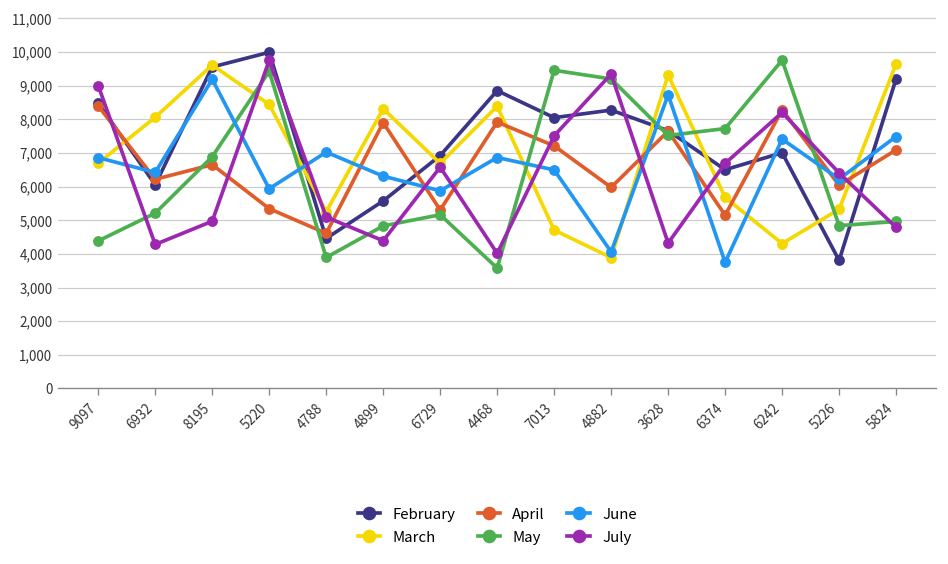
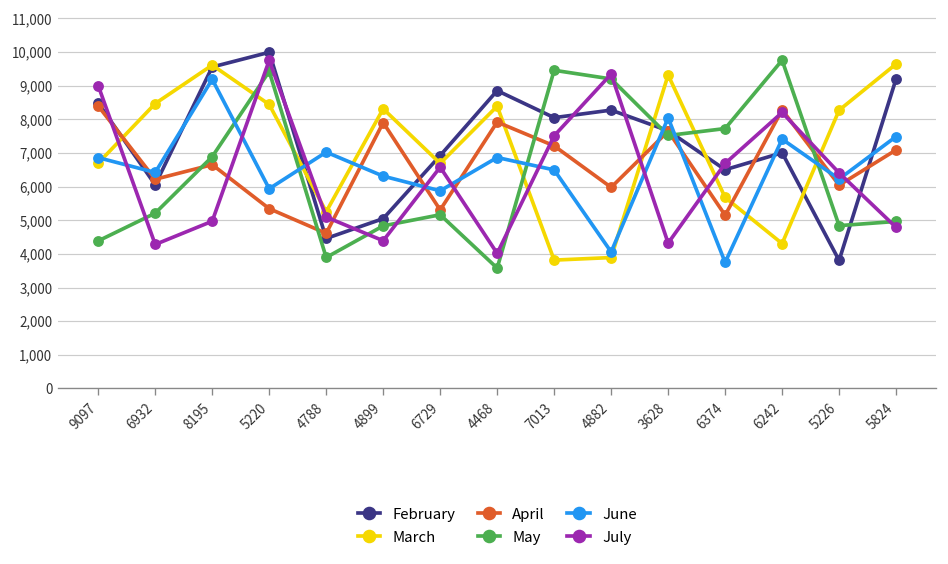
  {
    "February": {
      "6932": "6,100",
      "5220": "10,000",
      "4788": "4,500",
-     "4899": "5,600",
+     "4899": "5,000",
      "6729": "6,900",
      "4468": "8,900",
      "7013": "8,100",
      "4882": "8,300",
      "6374": "6,500",
      "6242": "7,000",
      "5226": "3,800",
      "5824": "9,200"
    },
    "March": {
      "9097": "6,700",
-     "6932": "8,100",
+     "6932": "8,500",
      "5220": "8,400",
      "4788": "5,300",
      "4899": "8,300",
      "6729": "6,700",
      "4468": "8,400",
-     "7013": "4,700",
+     "7013": "3,800",
      "4882": "3,900",
      "3628": "9,300",
      "6374": "5,700",
      "6242": "4,300",
-     "5226": "5,300",
+     "5226": "8,300",
      "5824": "9,600"
    },
    "April": {
      "6932": "6,200",
      "8195": "6,700",
      "5220": "5,300",
      "4788": "4,600",
      "4899": "7,900",
      "6729": "5,300",
      "4468": "7,900",
      "7013": "7,200",
      "4882": "6,000",
      "6374": "5,200",
      "5226": "6,000",
      "5824": "7,100"
    },
    "May": {
      "9097": "4,400",
      "6932": "5,200",
      "8195": "6,900",
      "5220": "9,400",
      "4788": "3,900",
      "4899": "4,800",
      "6729": "5,200",
      "4468": "3,600",
      "7013": "9,500",
      "4882": "9,200",
      "3628": "7,500",
      "6374": "7,700",
      "6242": "9,800",
      "5226": "4,800",
      "5824": "5,000"
    },
    "June": {
      "9097": "6,900",
      "6932": "6,400",
      "8195": "9,200",
      "5220": "5,900",
      "4788": "7,000",
      "4899": "6,300",
      "6729": "5,900",
      "4468": "6,900",
      "7013": "6,500",
      "4882": "4,100",
-     "3628": "8,700",
+     "3628": "8,000",
      "6374": "3,700",
      "6242": "7,400",
      "5226": "6,200",
      "5824": "7,500"
    },
    "July": {
      "9097": "9,000",
      "6932": "4,300",
      "8195": "5,000",
      "5220": "9,800",
      "4788": "5,100",
      "4899": "4,400",
      "6729": "6,600",
      "4468": "4,000",
      "7013": "7,500",
      "4882": "9,300",
      "3628": "4,300",
      "6374": "6,700",
      "5226": "6,400",
      "5824": "4,800"
    }
  }
